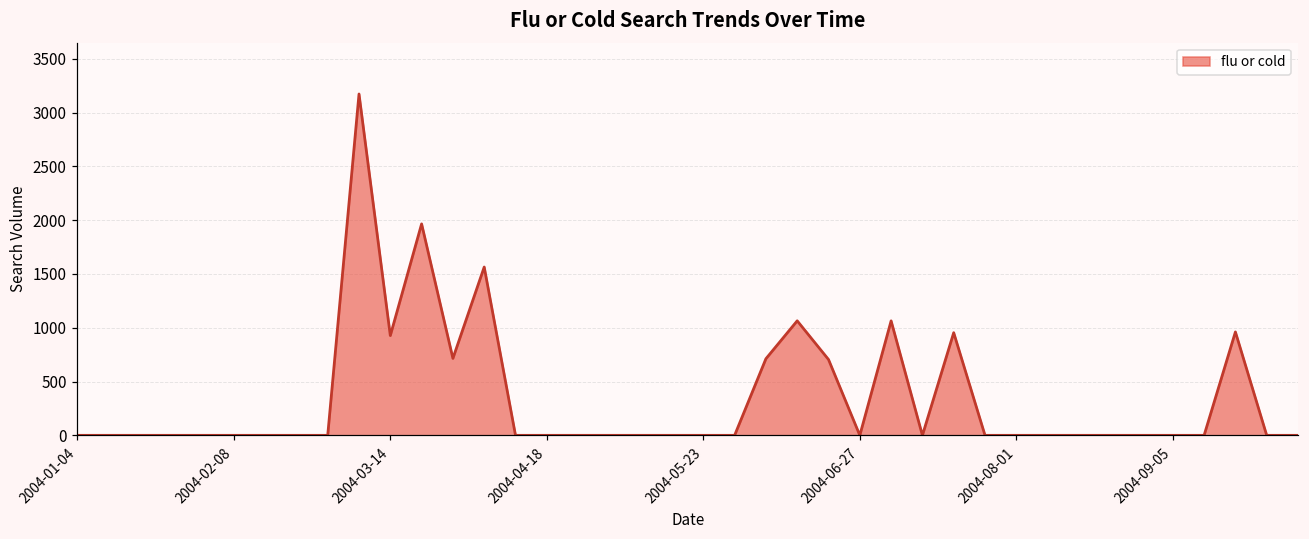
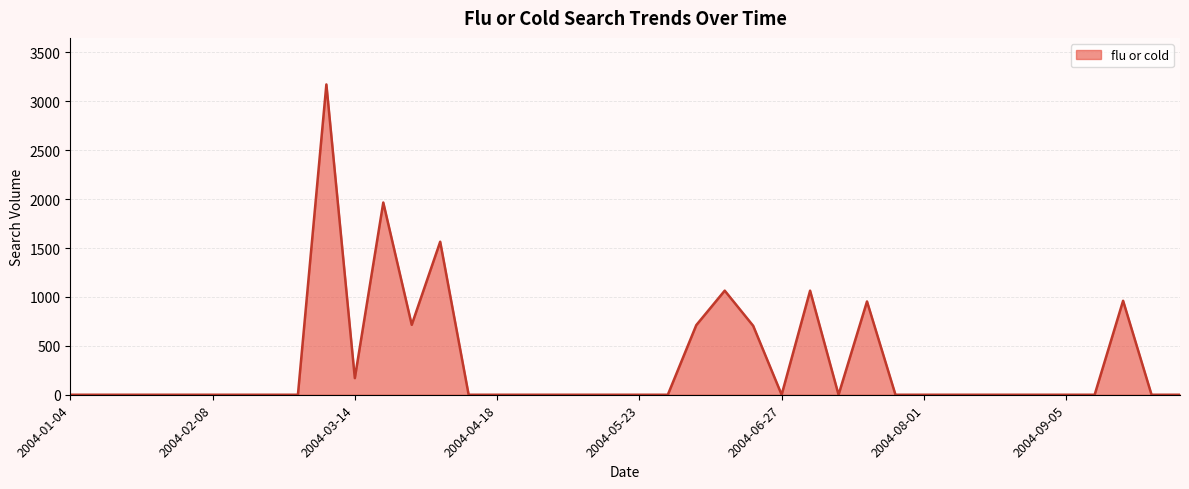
  {
    "2004-01-04": 0,
    "2004-02-08": 0,
-   "2004-03-14": 900,
+   "2004-03-14": 200,
    "2004-04-18": 0,
    "2004-05-23": 0,
    "2004-06-27": 0,
    "2004-08-01": 0,
    "2004-09-05": 0
  }
